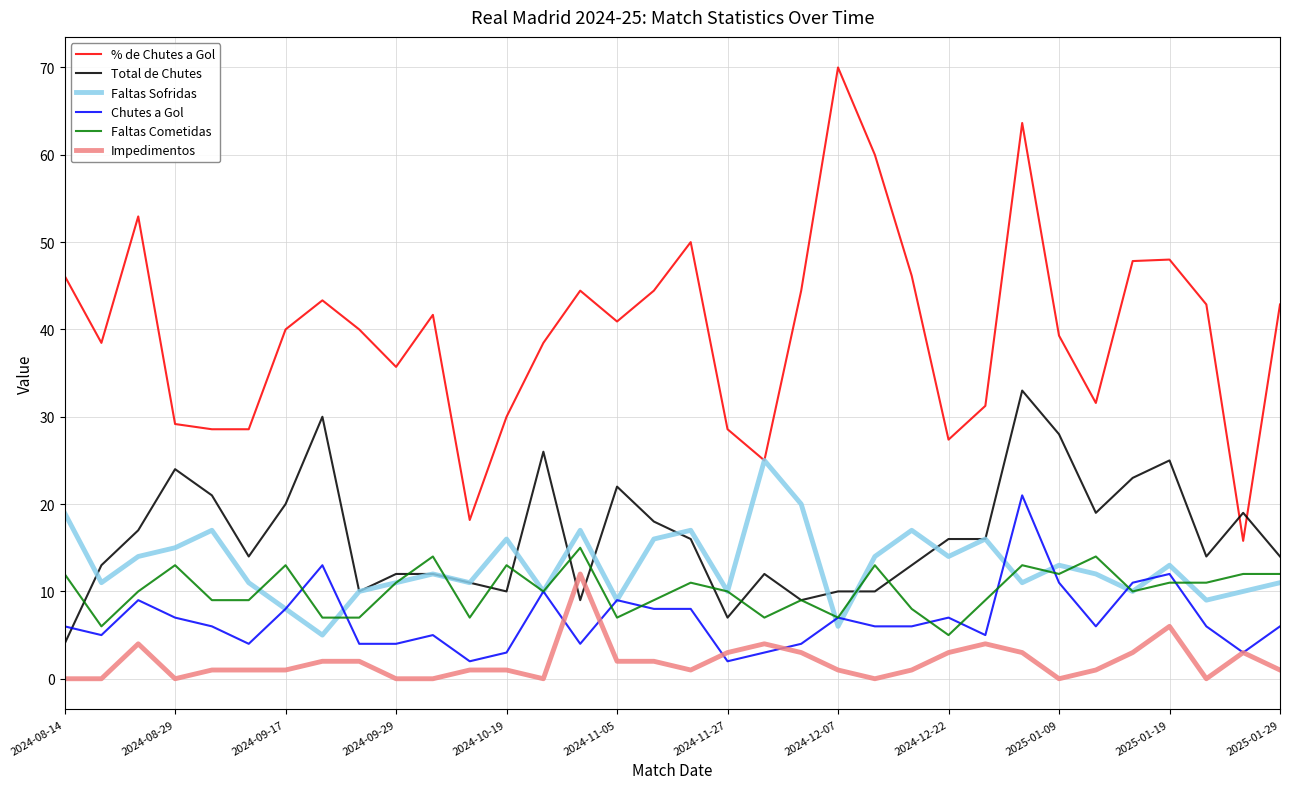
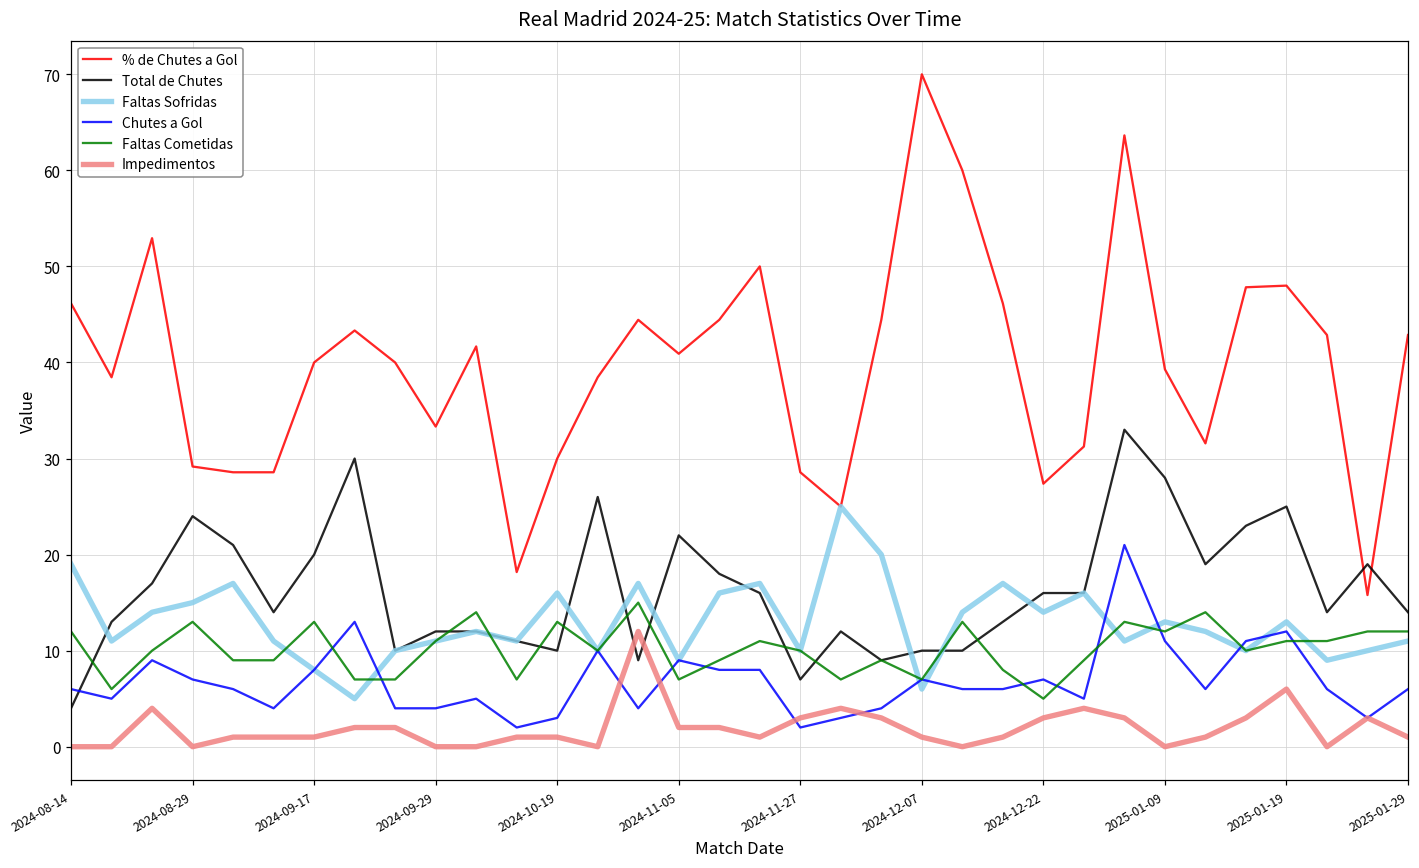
  {
    "% de Chutes a Gol": {
      "2024-08-14": 46,
      "2024-08-29": 29,
      "2024-09-17": 40,
-     "2024-09-29": 36,
+     "2024-09-29": 33,
      "2024-10-19": 30,
      "2024-11-05": 41,
      "2024-11-27": 29,
      "2024-12-07": 70,
      "2024-12-22": 27,
      "2025-01-09": 39,
      "2025-01-19": 48,
      "2025-01-29": 43
    },
    "Total de Chutes": {
      "2024-08-14": 4,
      "2024-08-29": 24,
      "2024-09-17": 20,
      "2024-09-29": 12,
      "2024-10-19": 10,
      "2024-11-05": 22,
      "2024-11-27": 7,
      "2024-12-07": 10,
      "2024-12-22": 16,
      "2025-01-09": 28,
      "2025-01-19": 25,
      "2025-01-29": 14
    },
    "Faltas Sofridas": {
      "2024-08-14": 19,
      "2024-08-29": 15,
      "2024-10-19": 16,
      "2024-12-07": 6,
      "2024-12-22": 14,
      "2025-01-09": 13,
      "2025-01-19": 13,
      "2025-01-29": 11
    },
    "Chutes a Gol": {
      "2024-08-14": 6,
      "2024-08-29": 7,
      "2024-09-29": 4,
      "2024-10-19": 3,
      "2024-11-27": 2,
      "2024-12-22": 7,
      "2025-01-09": 11,
      "2025-01-19": 12,
      "2025-01-29": 6
    },
    "Faltas Cometidas": {
      "2024-08-14": 12,
      "2024-08-29": 13,
      "2024-09-17": 13,
      "2024-10-19": 13,
      "2024-11-05": 7,
      "2024-12-22": 5,
      "2025-01-09": 12,
      "2025-01-19": 11,
      "2025-01-29": 12
    },
    "Impedimentos": {
      "2024-08-14": 0,
      "2024-08-29": 0,
      "2024-09-17": 1,
      "2024-09-29": 0,
      "2024-10-19": 1,
      "2024-11-05": 2,
      "2024-11-27": 3,
      "2024-12-07": 1,
      "2024-12-22": 3,
      "2025-01-09": 0,
      "2025-01-19": 6,
      "2025-01-29": 1
    }
  }
